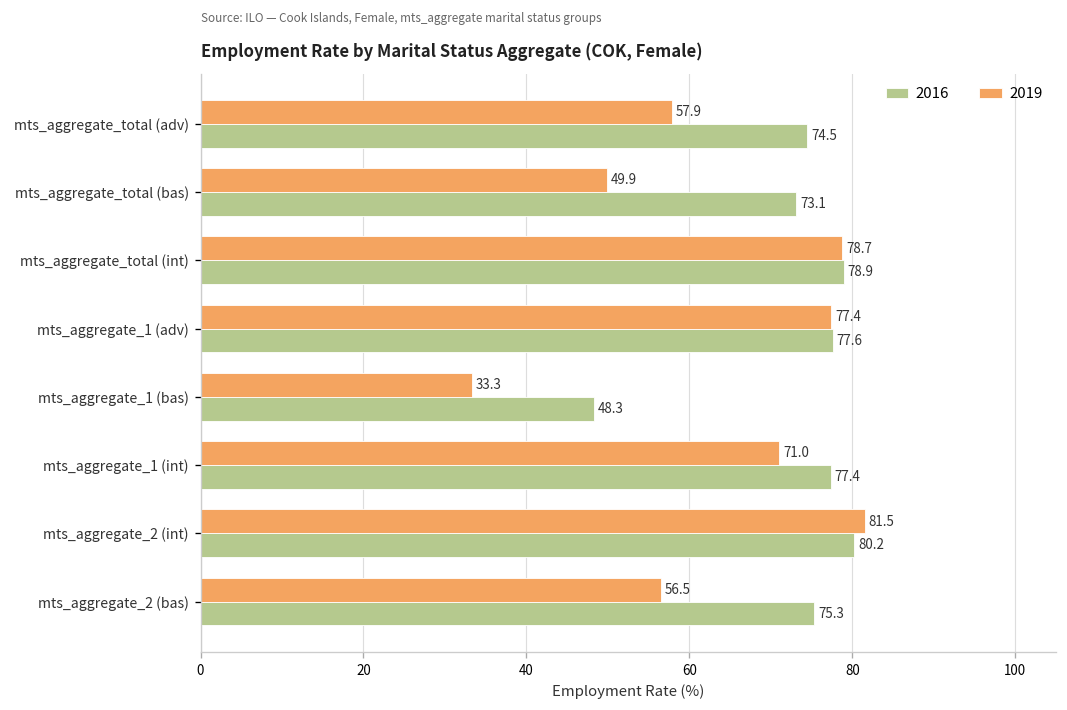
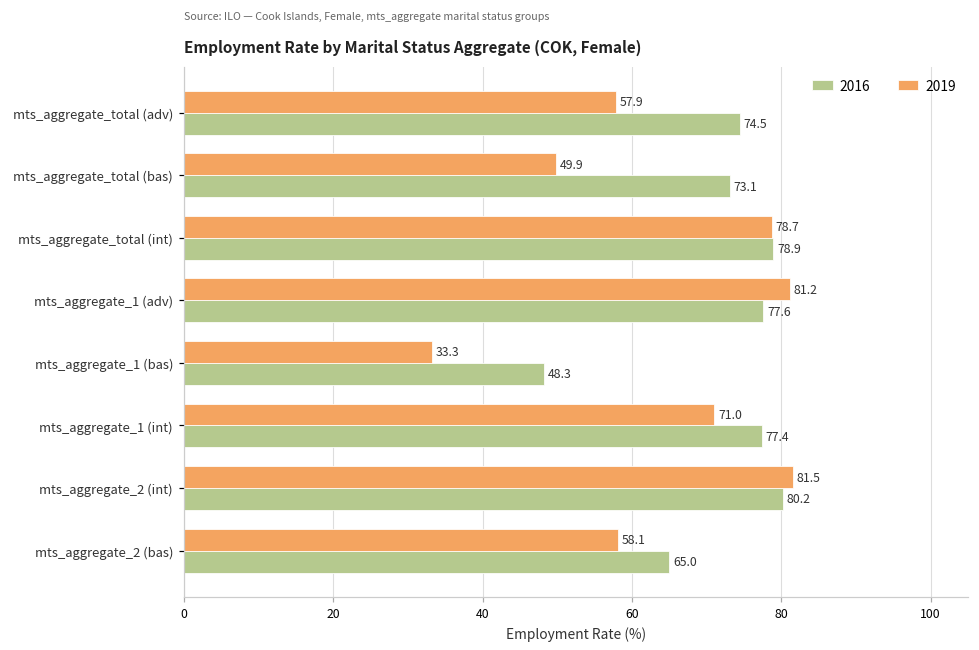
  {
    "2016": {
      "mts_aggregate_total (adv)": 74.5,
      "mts_aggregate_total (bas)": 73.1,
      "mts_aggregate_total (int)": 78.9,
      "mts_aggregate_1 (adv)": 77.6,
      "mts_aggregate_1 (bas)": 48.3,
      "mts_aggregate_1 (int)": 77.4,
      "mts_aggregate_2 (int)": 80.2,
-     "mts_aggregate_2 (bas)": 75.3
+     "mts_aggregate_2 (bas)": 65.0
    },
    "2019": {
      "mts_aggregate_total (adv)": 57.9,
      "mts_aggregate_total (bas)": 49.9,
      "mts_aggregate_total (int)": 78.7,
-     "mts_aggregate_1 (adv)": 77.4,
+     "mts_aggregate_1 (adv)": 81.2,
      "mts_aggregate_1 (bas)": 33.3,
      "mts_aggregate_1 (int)": 71.0,
      "mts_aggregate_2 (int)": 81.5,
-     "mts_aggregate_2 (bas)": 56.5
+     "mts_aggregate_2 (bas)": 58.1
    }
  }
